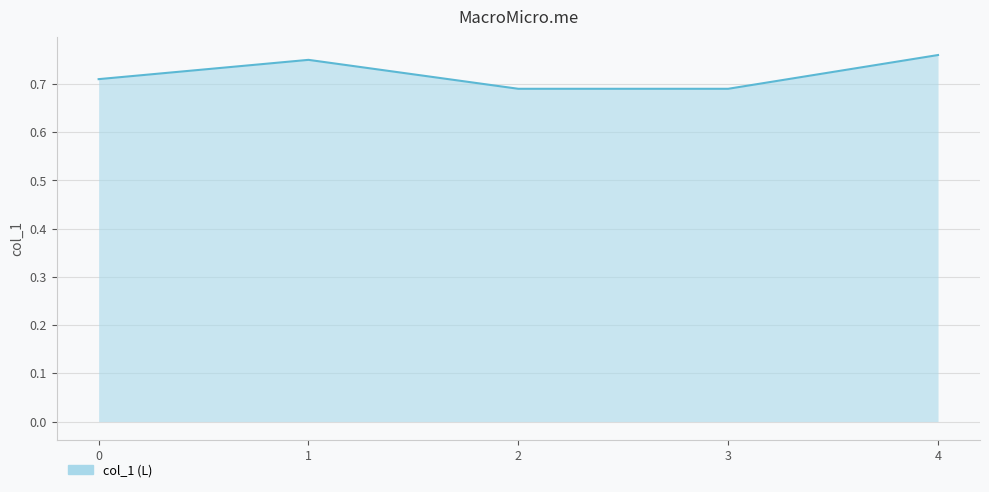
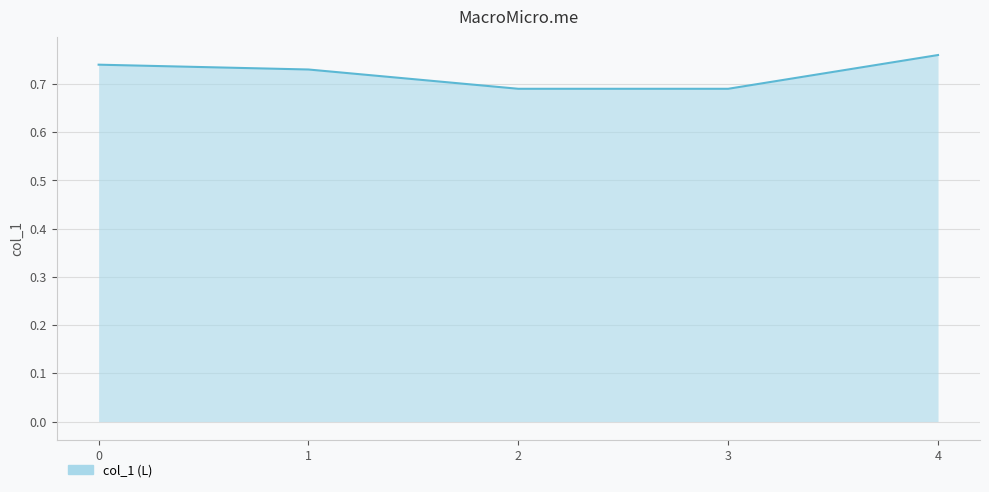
  {
-   "0": 0.71,
-   "1": 0.75,
+   "0": 0.74,
+   "1": 0.73,
    "2": 0.69,
    "3": 0.69,
    "4": 0.76
  }
